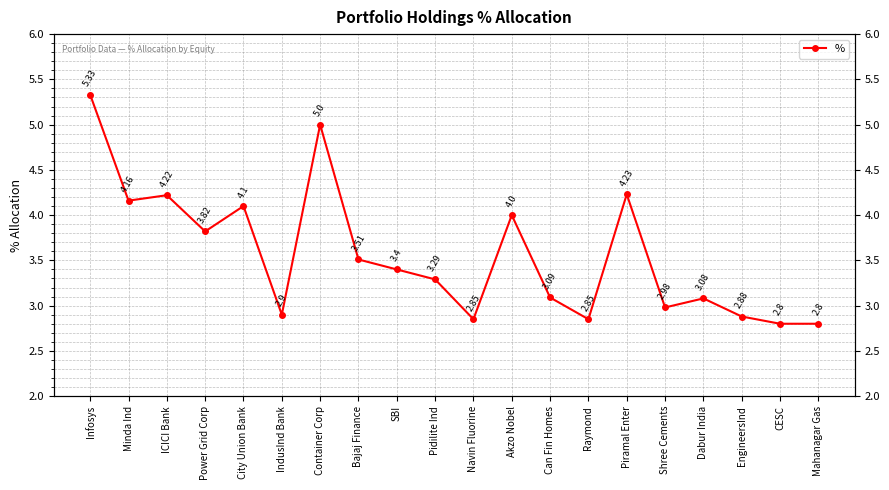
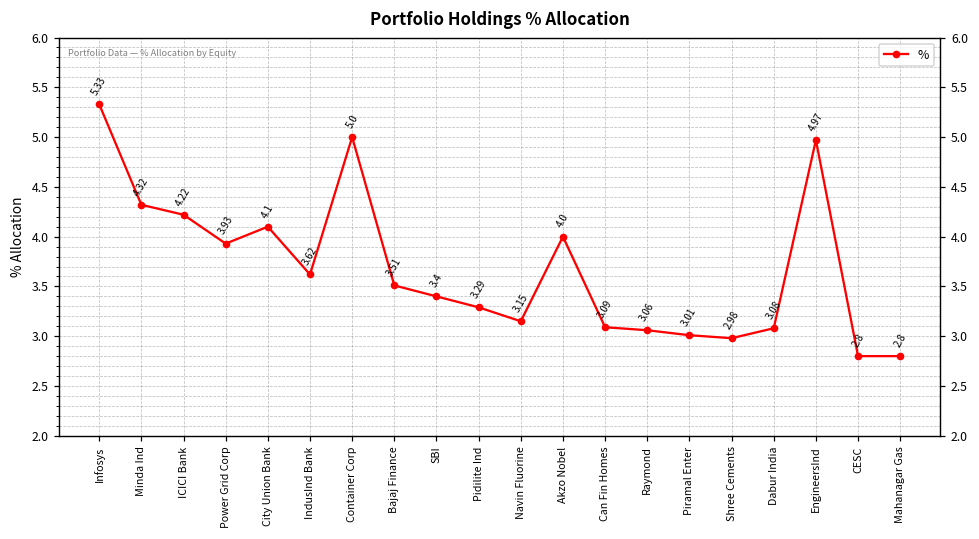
  {
    "Infosys": 5.33,
-   "Minda Ind": 4.16,
+   "Minda Ind": 4.32,
    "ICICI Bank": 4.22,
-   "Power Grid Corp": 3.82,
+   "Power Grid Corp": 3.93,
    "City Union Bank": 4.1,
-   "IndusInd Bank": 2.9,
+   "IndusInd Bank": 3.62,
    "Container Corp": 5.0,
    "Bajaj Finance": 3.51,
    "SBI": 3.4,
    "Pidilite Ind": 3.29,
-   "Navin Fluorine": 2.85,
+   "Navin Fluorine": 3.15,
    "Akzo Nobel": 4.0,
    "Can Fin Homes": 3.09,
-   "Raymond": 2.85,
-   "Piramal Enter": 4.23,
+   "Raymond": 3.06,
+   "Piramal Enter": 3.01,
    "Shree Cements": 2.98,
    "Dabur India": 3.08,
-   "EngineersInd": 2.88,
+   "EngineersInd": 4.97,
    "CESC": 2.8,
    "Mahanagar Gas": 2.8
  }
